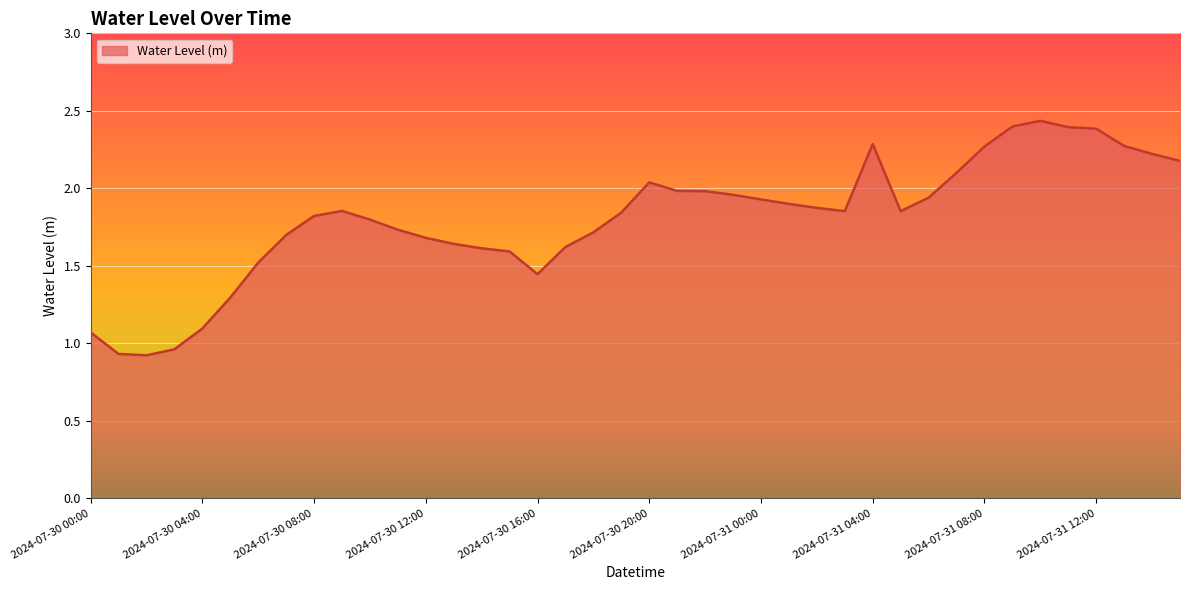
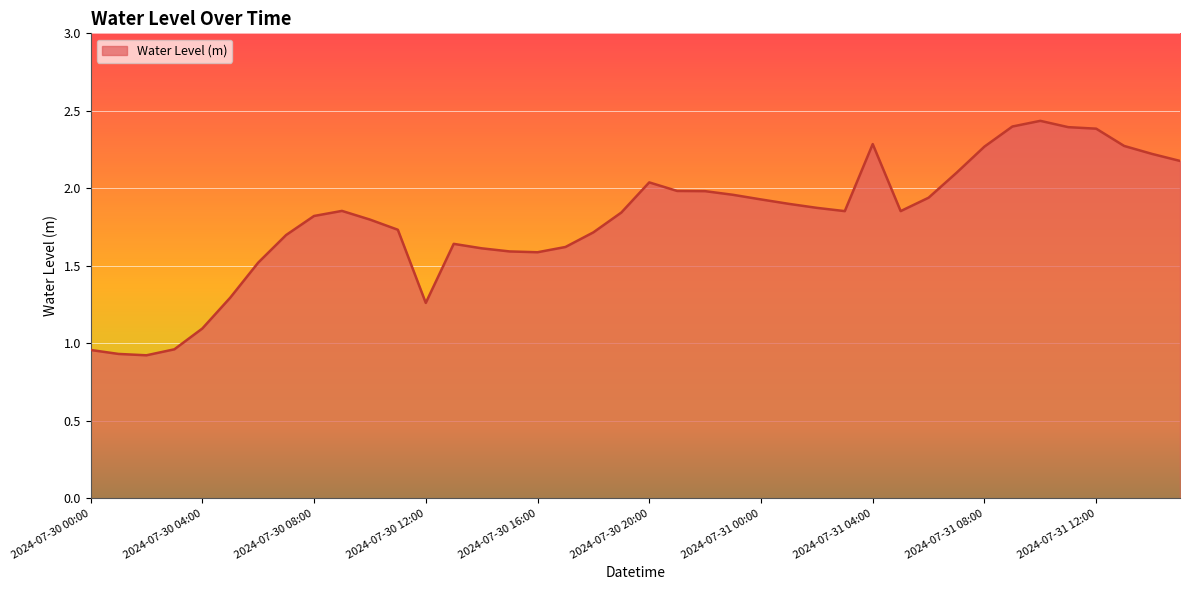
  {
-   "2024-07-30 00:00": 1.07,
+   "2024-07-30 00:00": 0.96,
    "2024-07-30 04:00": 1.10,
    "2024-07-30 08:00": 1.82,
-   "2024-07-30 12:00": 1.68,
-   "2024-07-30 16:00": 1.45,
+   "2024-07-30 12:00": 1.26,
+   "2024-07-30 16:00": 1.59,
    "2024-07-30 20:00": 2.04,
    "2024-07-31 00:00": 1.93,
    "2024-07-31 04:00": 2.29,
    "2024-07-31 08:00": 2.27,
    "2024-07-31 12:00": 2.38
  }
